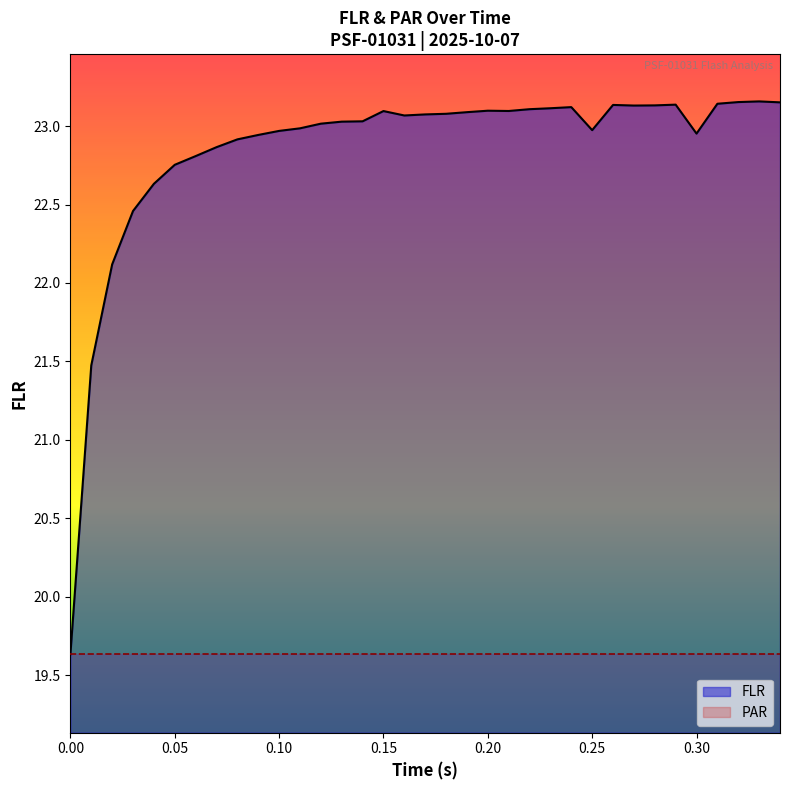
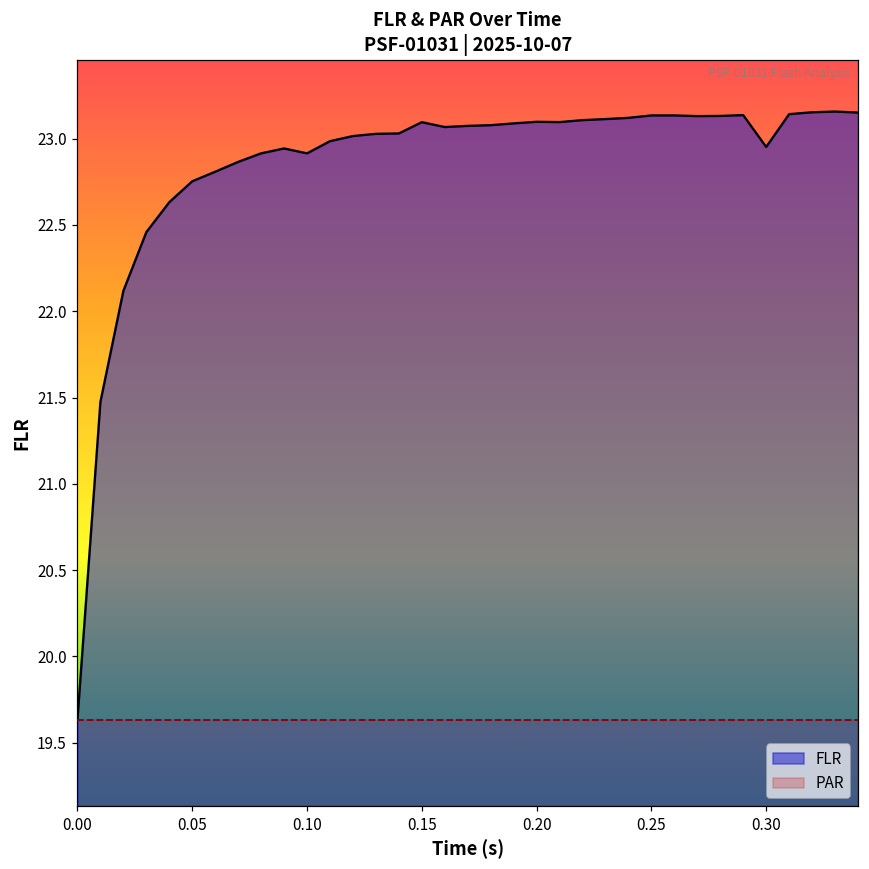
  {
    "FLR": {
      "0.05": 22.75,
-     "0.10": 22.97,
+     "0.10": 22.92,
      "0.15": 23.10,
      "0.20": 23.10,
-     "0.25": 22.97,
+     "0.25": 23.13,
      "0.30": 22.95
    },
    "PAR": {
      "0.05": 19.63,
      "0.10": 19.63,
      "0.15": 19.63,
      "0.20": 19.63,
      "0.25": 19.63,
      "0.30": 19.63
    }
  }
